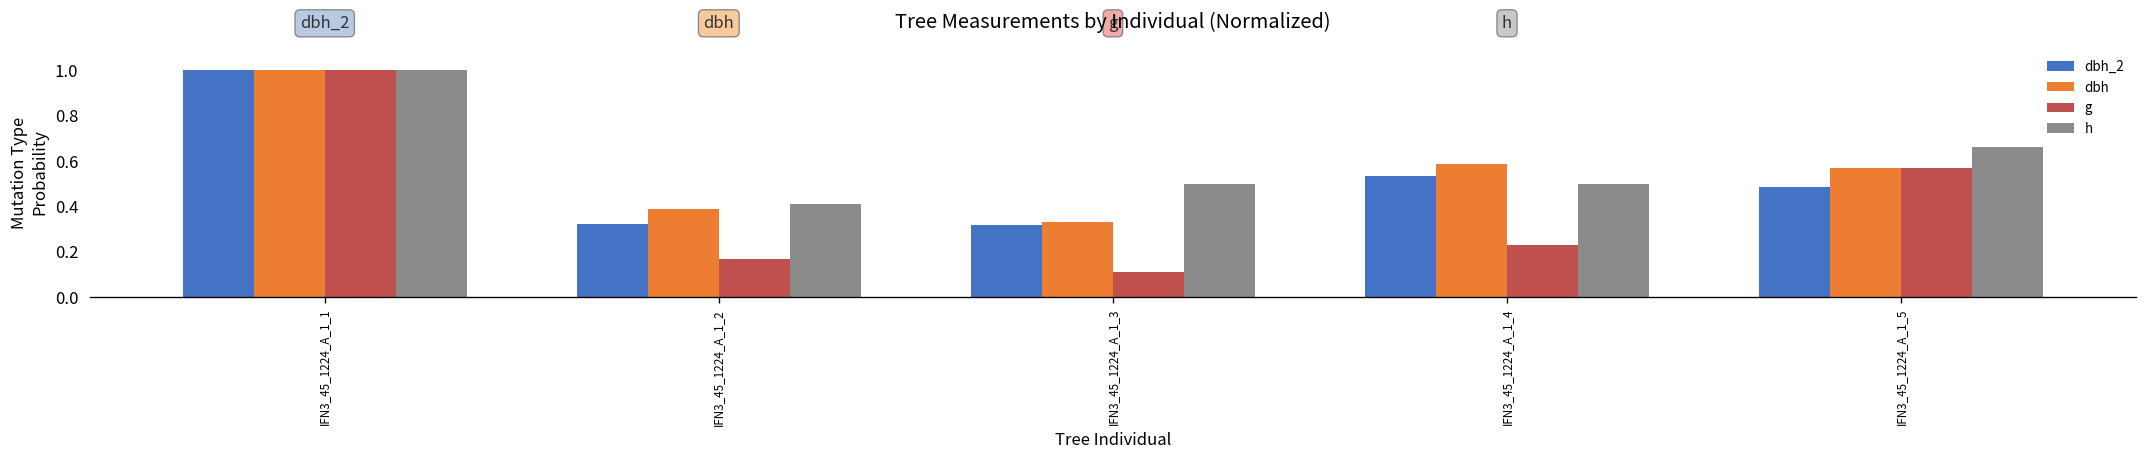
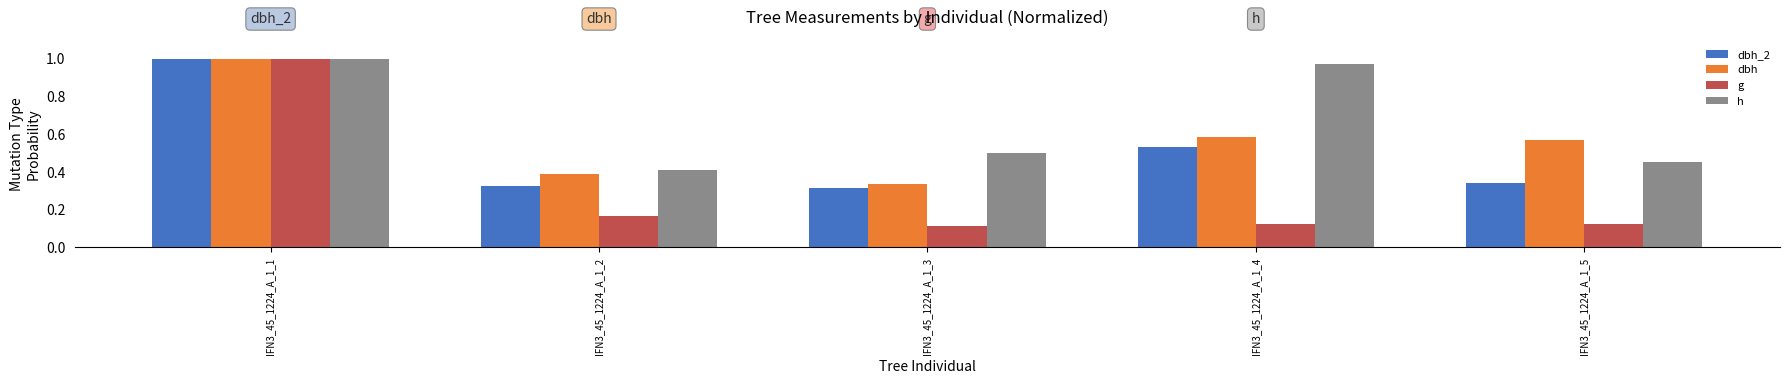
  {
    "dbh_2": {
      "IFN3_45_1224_A_1_1": 1.00,
      "IFN3_45_1224_A_1_2": 0.32,
      "IFN3_45_1224_A_1_3": 0.32,
      "IFN3_45_1224_A_1_4": 0.53,
-     "IFN3_45_1224_A_1_5": 0.48
+     "IFN3_45_1224_A_1_5": 0.34
    },
    "dbh": {
      "IFN3_45_1224_A_1_1": 1.00,
      "IFN3_45_1224_A_1_2": 0.39,
      "IFN3_45_1224_A_1_3": 0.33,
      "IFN3_45_1224_A_1_4": 0.59,
      "IFN3_45_1224_A_1_5": 0.57
    },
    "g": {
      "IFN3_45_1224_A_1_1": 1.00,
      "IFN3_45_1224_A_1_2": 0.17,
      "IFN3_45_1224_A_1_3": 0.11,
-     "IFN3_45_1224_A_1_4": 0.23,
-     "IFN3_45_1224_A_1_5": 0.57
+     "IFN3_45_1224_A_1_4": 0.13,
+     "IFN3_45_1224_A_1_5": 0.12
    },
    "h": {
      "IFN3_45_1224_A_1_1": 1.00,
      "IFN3_45_1224_A_1_2": 0.41,
      "IFN3_45_1224_A_1_3": 0.50,
-     "IFN3_45_1224_A_1_4": 0.50,
-     "IFN3_45_1224_A_1_5": 0.66
+     "IFN3_45_1224_A_1_4": 0.97,
+     "IFN3_45_1224_A_1_5": 0.45
    }
  }
